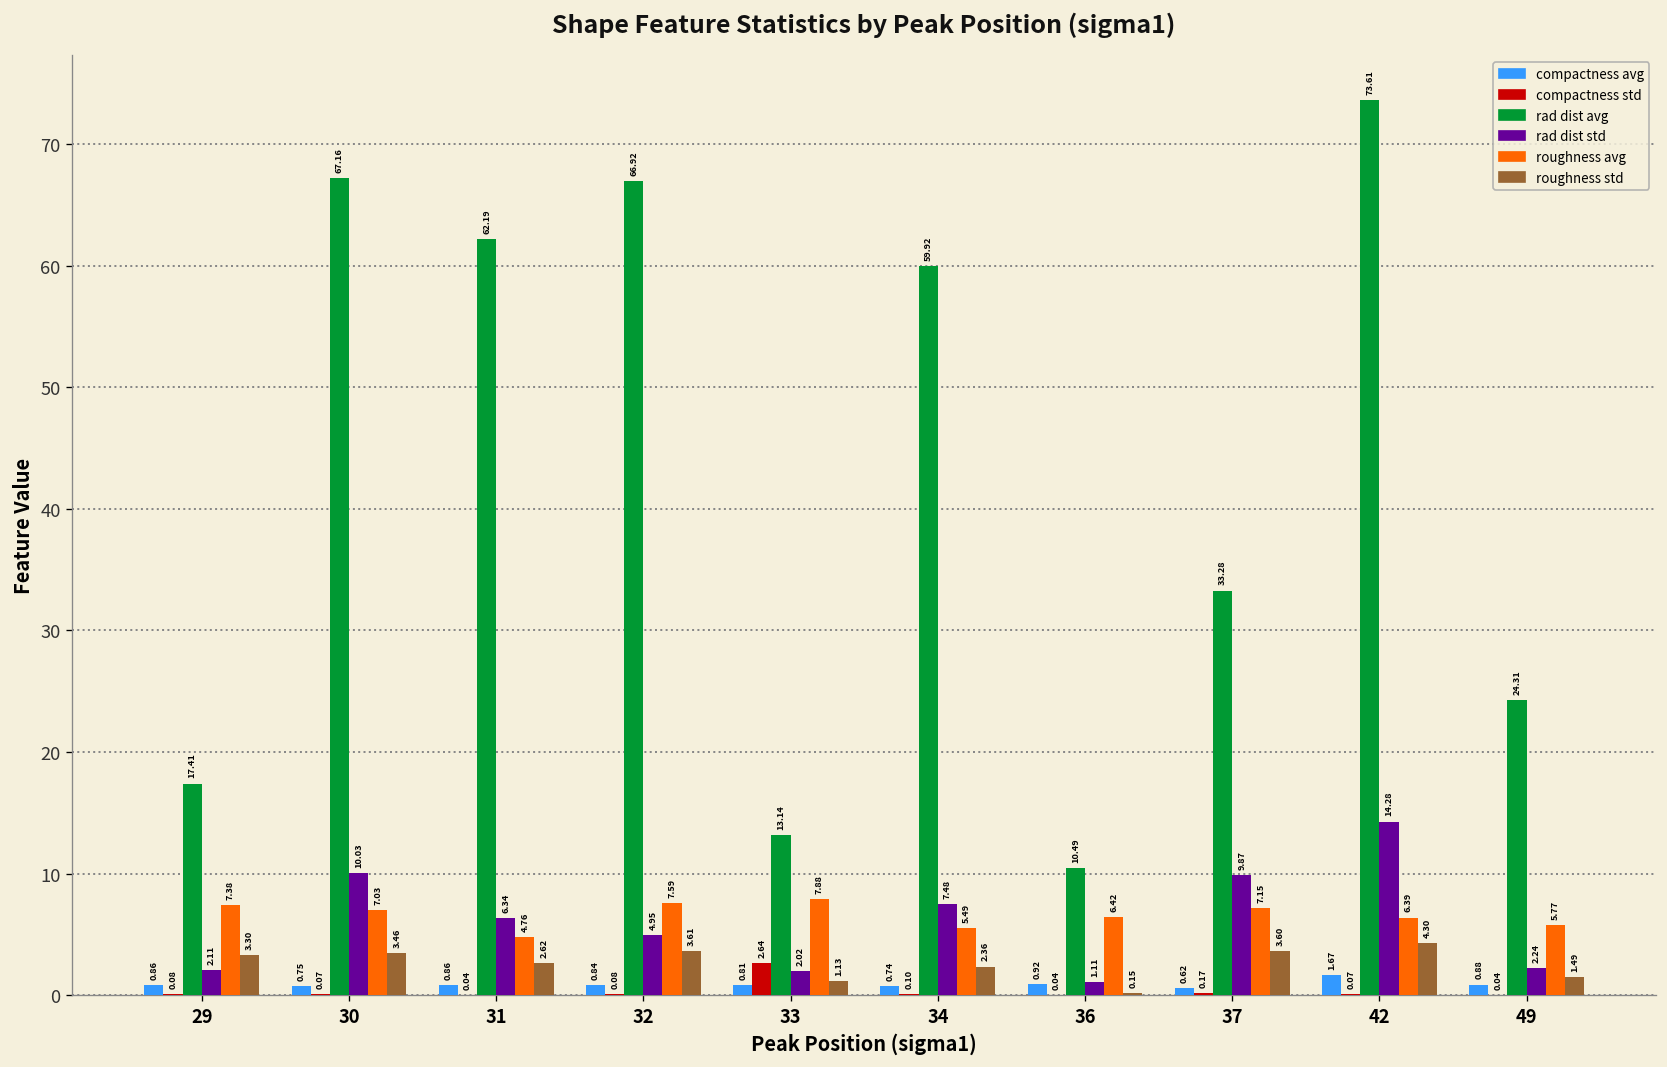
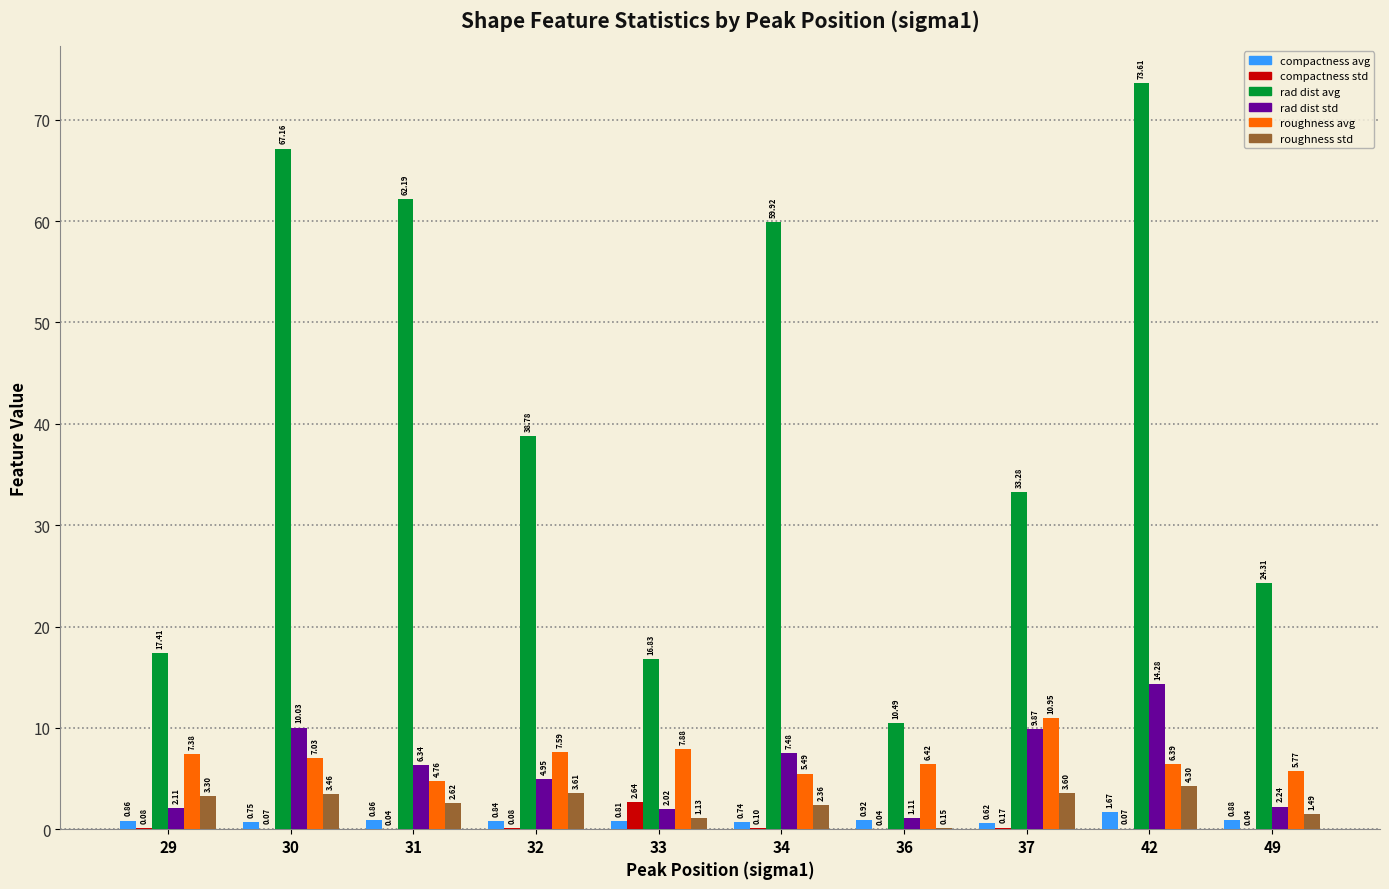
  {
    "compactness avg": {
      "29": 0.86,
      "30": 0.75,
      "31": 0.86,
      "32": 0.84,
      "33": 0.81,
      "34": 0.74,
      "36": 0.92,
      "37": 0.62,
      "42": 1.67,
      "49": 0.88
    },
    "compactness std": {
      "29": 0.08,
      "30": 0.07,
      "31": 0.04,
      "32": 0.08,
      "33": 2.64,
      "34": 0.10,
      "36": 0.04,
      "37": 0.17,
      "42": 0.07,
      "49": 0.04
    },
    "rad dist avg": {
      "29": 17.41,
      "30": 67.16,
      "31": 62.19,
-     "32": 66.92,
-     "33": 13.14,
+     "32": 38.78,
+     "33": 16.83,
      "34": 59.92,
      "36": 10.49,
      "37": 33.28,
      "42": 73.61,
      "49": 24.31
    },
    "rad dist std": {
      "29": 2.11,
      "30": 10.03,
      "31": 6.34,
      "32": 4.95,
      "33": 2.02,
      "34": 7.48,
      "36": 1.11,
      "37": 9.87,
      "42": 14.28,
      "49": 2.24
    },
    "roughness avg": {
      "29": 7.38,
      "30": 7.03,
      "31": 4.76,
      "32": 7.59,
      "33": 7.88,
      "34": 5.49,
      "36": 6.42,
-     "37": 7.15,
+     "37": 10.95,
      "42": 6.39,
      "49": 5.77
    },
    "roughness std": {
      "29": 3.30,
      "30": 3.46,
      "31": 2.62,
      "32": 3.61,
      "33": 1.13,
      "34": 2.36,
      "36": 0.15,
      "37": 3.60,
      "42": 4.30,
      "49": 1.49
    }
  }
